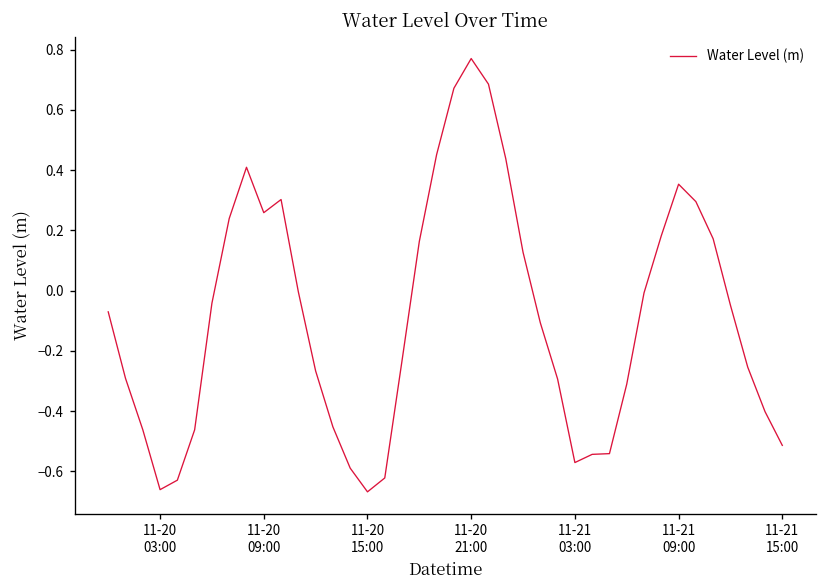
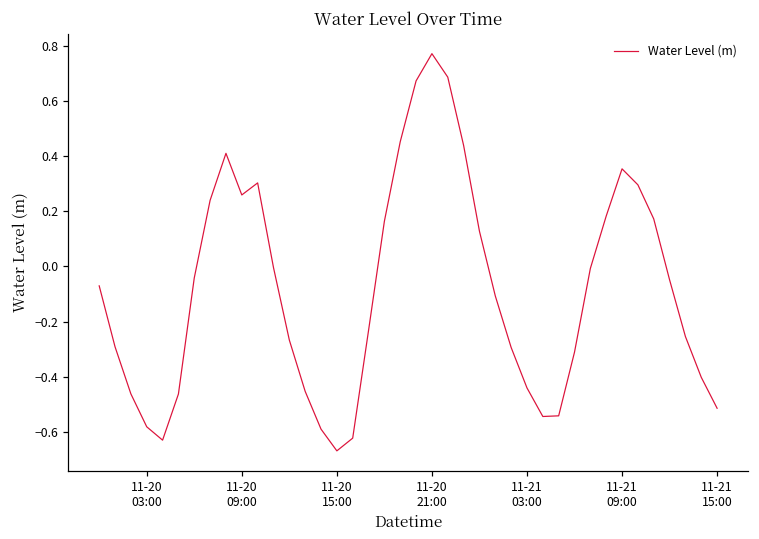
  {
-   "11-20 03:00": -0.66,
+   "11-20 03:00": -0.58,
    "11-20 09:00": 0.26,
    "11-20 15:00": -0.67,
    "11-20 21:00": 0.77,
-   "11-21 03:00": -0.57,
+   "11-21 03:00": -0.44,
    "11-21 09:00": 0.35,
    "11-21 15:00": -0.51
  }
